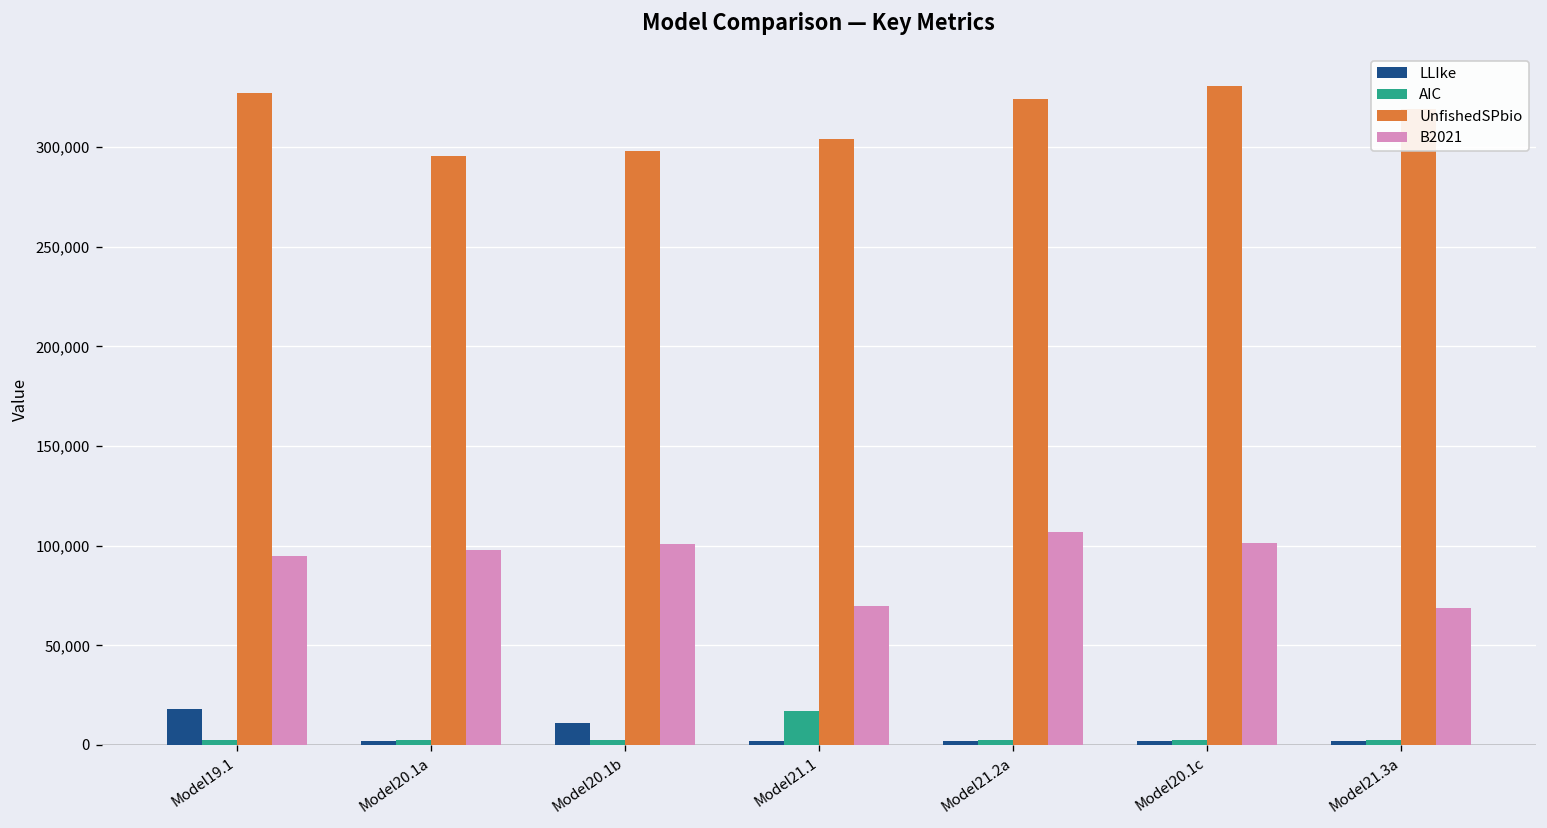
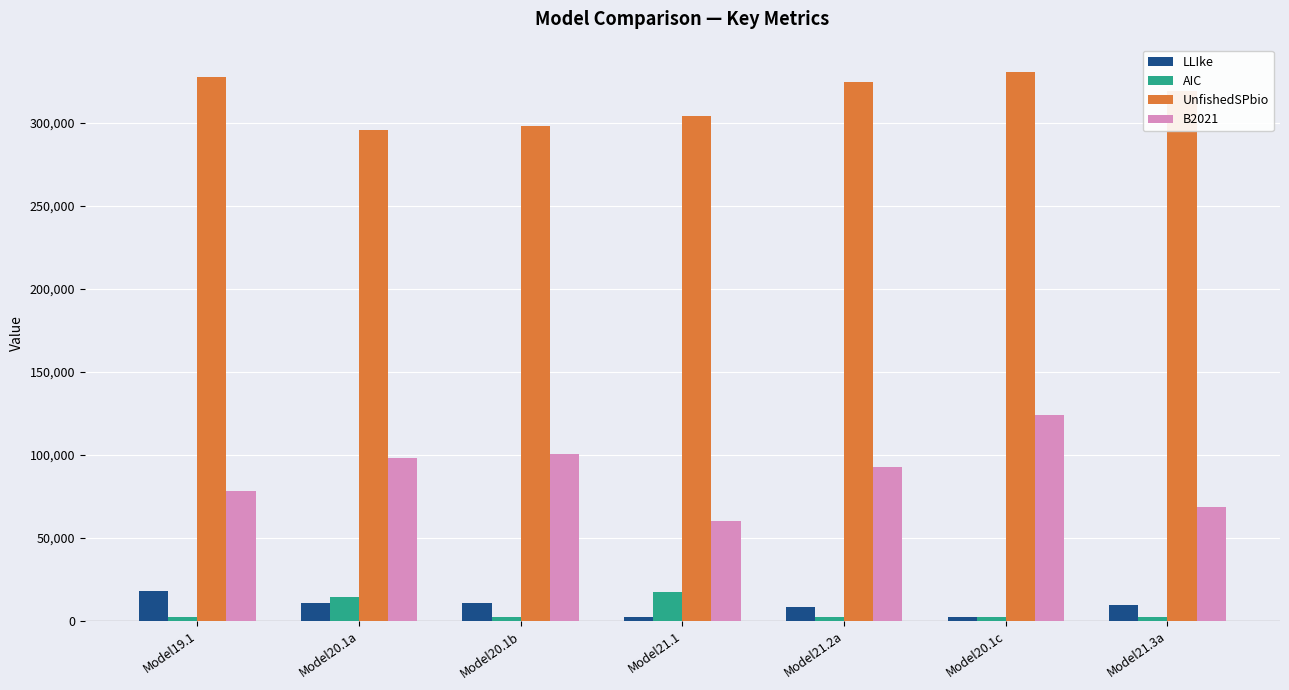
  {
    "LLIke": {
      "Model19.1": "18,000",
-     "Model20.1a": "2,000",
+     "Model20.1a": "10,000",
      "Model20.1b": "11,000",
      "Model21.1": "2,000",
-     "Model21.2a": "2,000",
+     "Model21.2a": "8,000",
      "Model20.1c": "2,000",
-     "Model21.3a": "2,000"
+     "Model21.3a": "9,000"
    },
    "AIC": {
      "Model19.1": "2,000",
-     "Model20.1a": "2,000",
+     "Model20.1a": "14,000",
      "Model20.1b": "2,000",
      "Model21.1": "17,000",
      "Model21.2a": "3,000",
      "Model20.1c": "3,000",
      "Model21.3a": "2,000"
    },
    "UnfishedSPbio": {
      "Model19.1": "327,000",
      "Model20.1a": "295,000",
      "Model20.1b": "298,000",
      "Model21.1": "304,000",
      "Model21.2a": "324,000",
      "Model20.1c": "331,000"
    },
    "B2021": {
-     "Model19.1": "95,000",
+     "Model19.1": "78,000",
      "Model20.1a": "98,000",
      "Model20.1b": "101,000",
-     "Model21.1": "70,000",
-     "Model21.2a": "107,000",
-     "Model20.1c": "101,000",
+     "Model21.1": "60,000",
+     "Model21.2a": "92,000",
+     "Model20.1c": "124,000",
      "Model21.3a": "69,000"
    }
  }
